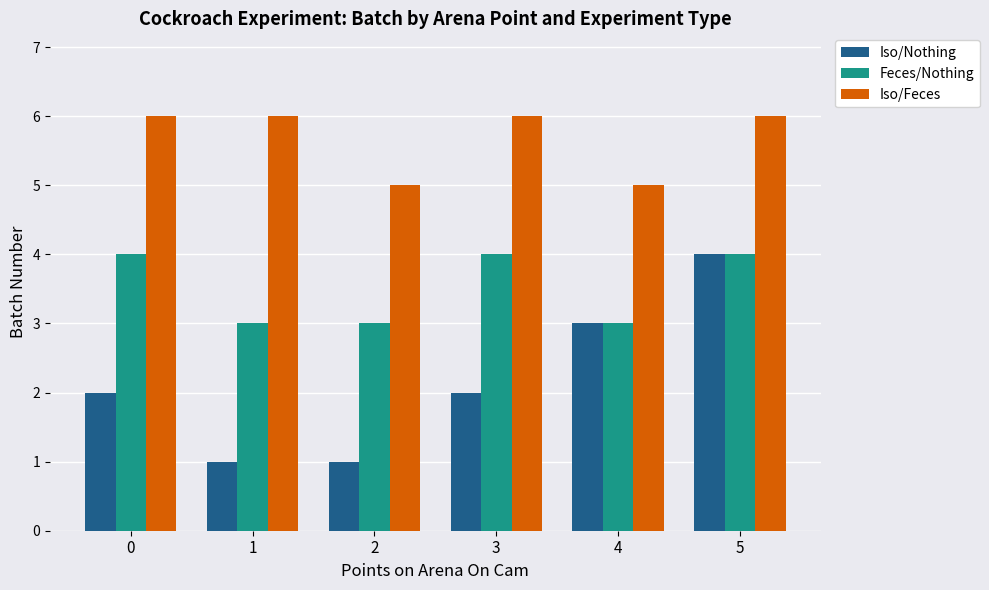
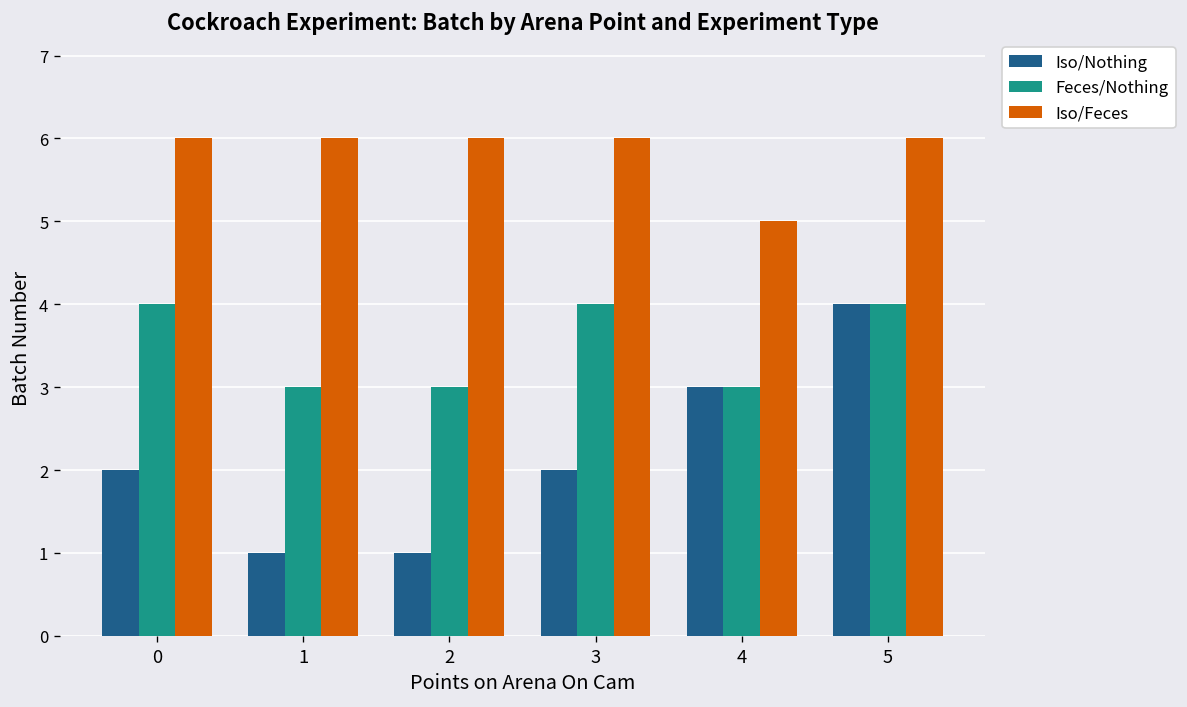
  {
    "Iso/Feces": {
      "0": 6,
      "1": 6,
-     "2": 5,
+     "2": 6,
      "3": 6,
      "4": 5,
      "5": 6
    }
  }
